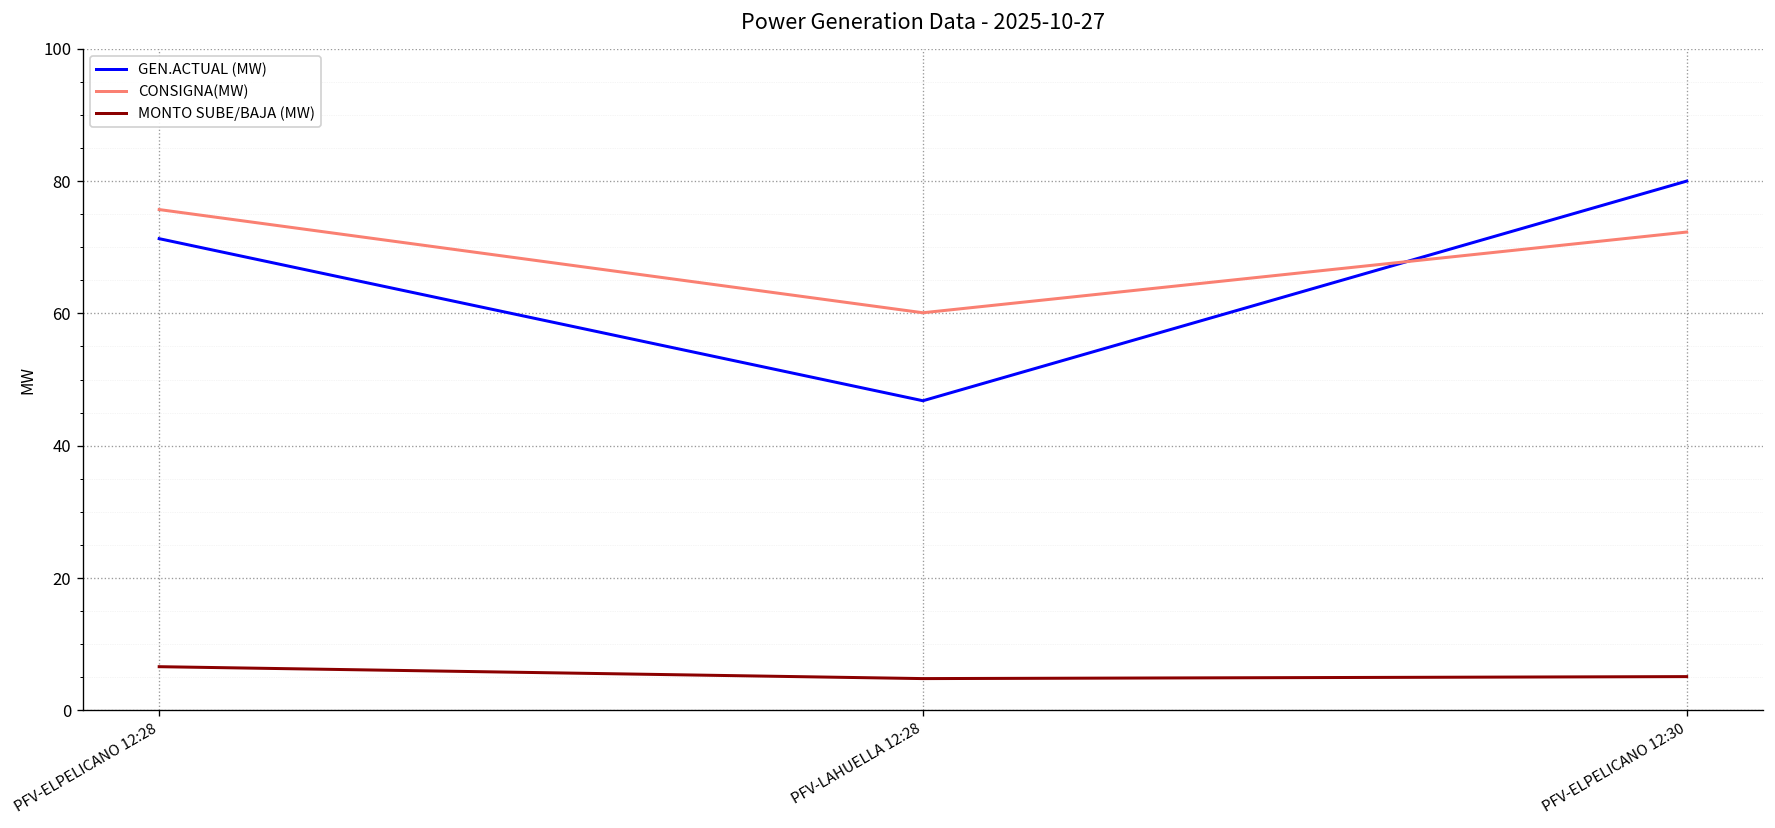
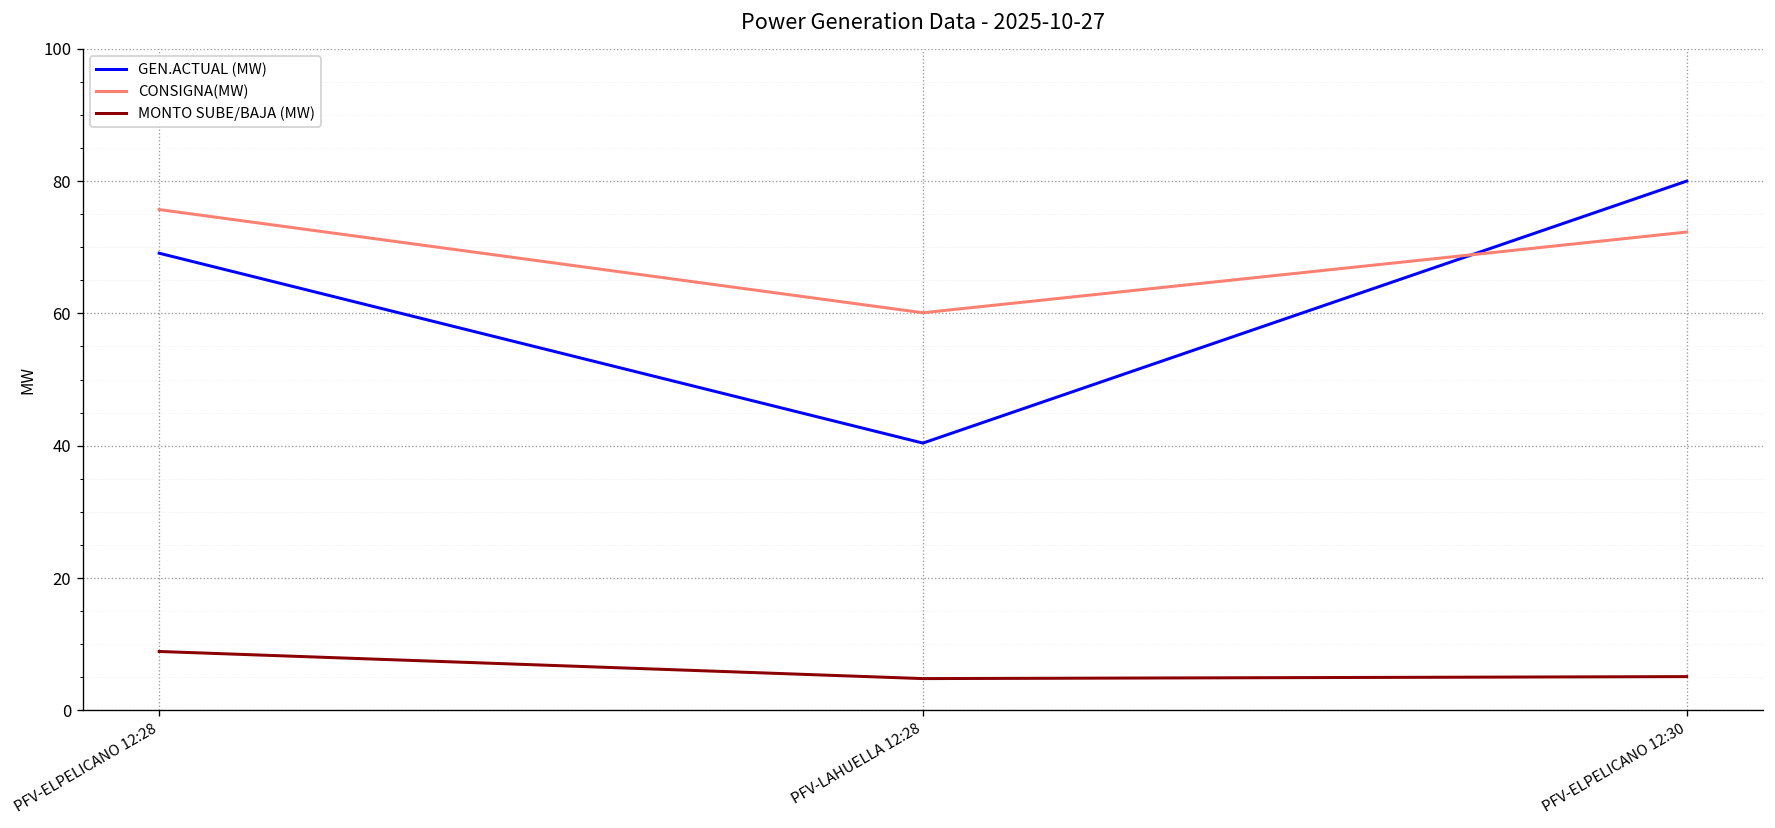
  {
    "GEN.ACTUAL (MW)": {
-     "PFV-ELPELICANO 12:28": 71,
-     "PFV-LAHUELLA 12:28": 47,
+     "PFV-ELPELICANO 12:28": 69,
+     "PFV-LAHUELLA 12:28": 40,
      "PFV-ELPELICANO 12:30": 80
    },
    "CONSIGNA(MW)": {
      "PFV-ELPELICANO 12:28": 76,
      "PFV-LAHUELLA 12:28": 60,
      "PFV-ELPELICANO 12:30": 72
    },
    "MONTO SUBE/BAJA (MW)": {
-     "PFV-ELPELICANO 12:28": 7,
+     "PFV-ELPELICANO 12:28": 9,
      "PFV-LAHUELLA 12:28": 5,
      "PFV-ELPELICANO 12:30": 5
    }
  }
